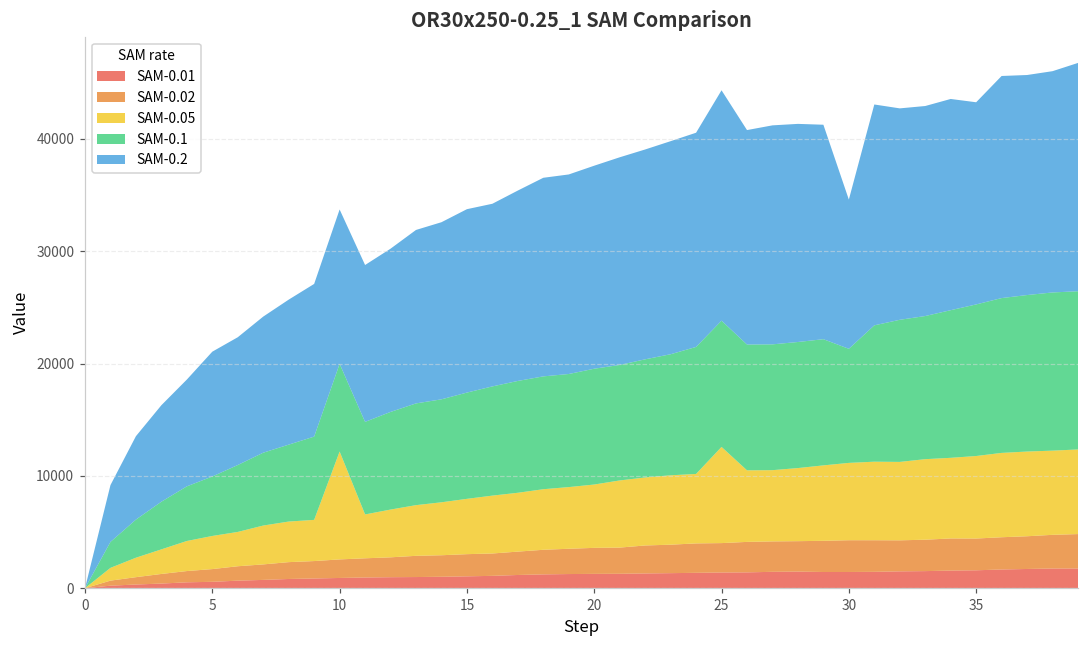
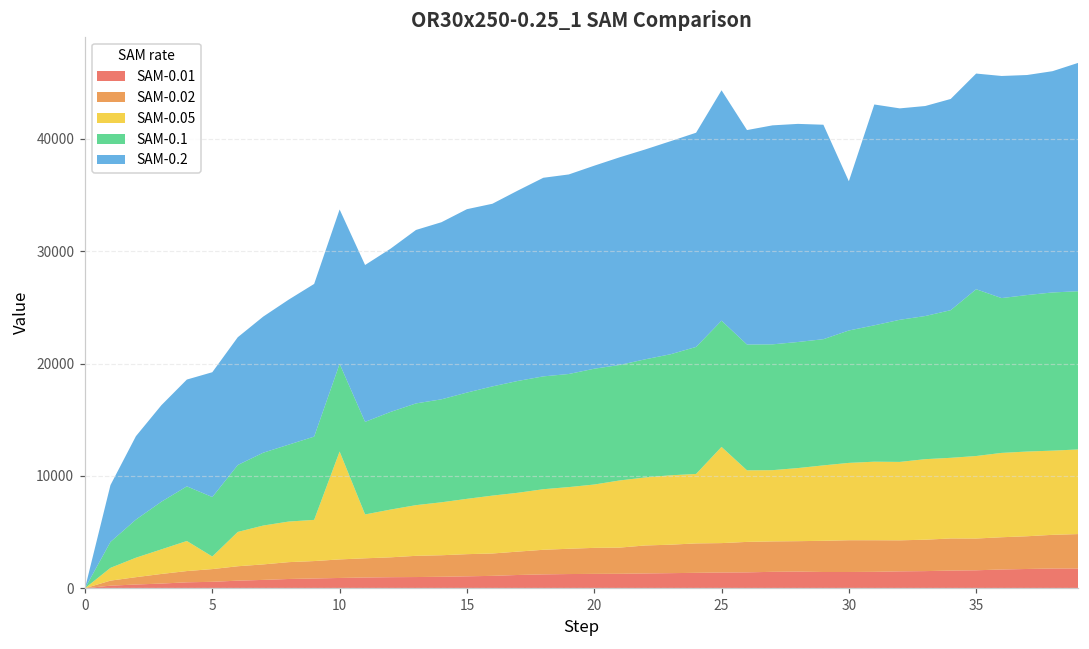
  {
    "SAM-0.05": {
-     "5": 2900,
+     "5": 1100,
      "10": 9600,
      "15": 4900,
      "20": 5600,
      "25": 8600,
      "30": 6900,
      "35": 7300
    },
    "SAM-0.1": {
      "5": 5300,
      "10": 7800,
      "15": 9500,
      "20": 10300,
      "25": 11200,
-     "30": 10200,
-     "35": 13500
+     "30": 11800,
+     "35": 14800
    },
    "SAM-0.2": {
      "5": 11100,
      "10": 13700,
      "15": 16300,
      "20": 18100,
      "25": 20500,
      "30": 13300,
-     "35": 18000
+     "35": 19200
    }
  }
